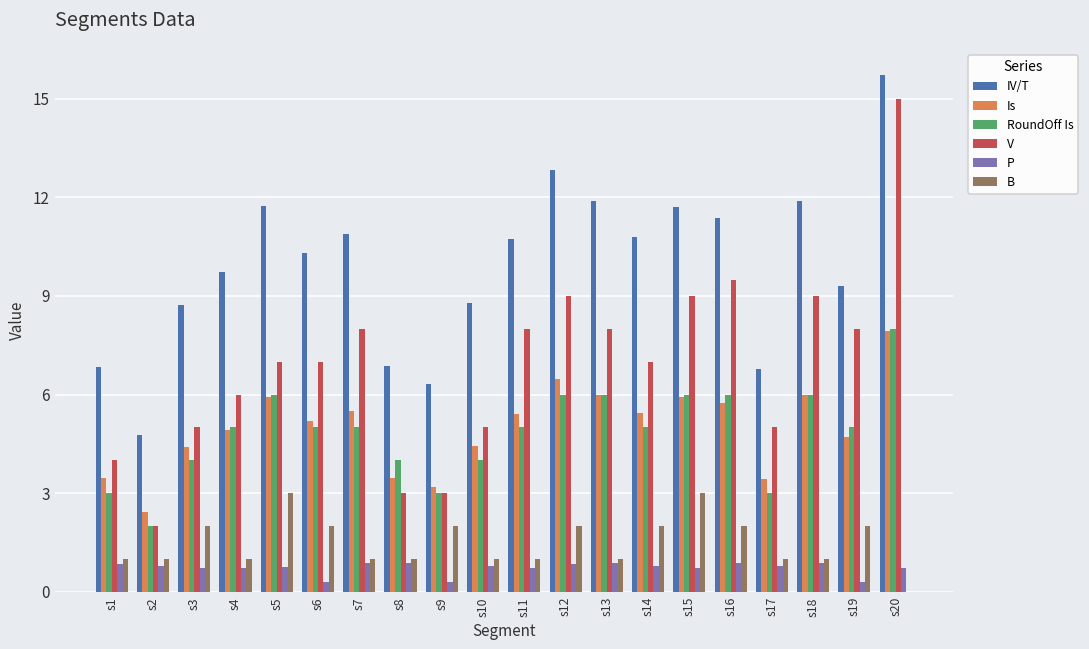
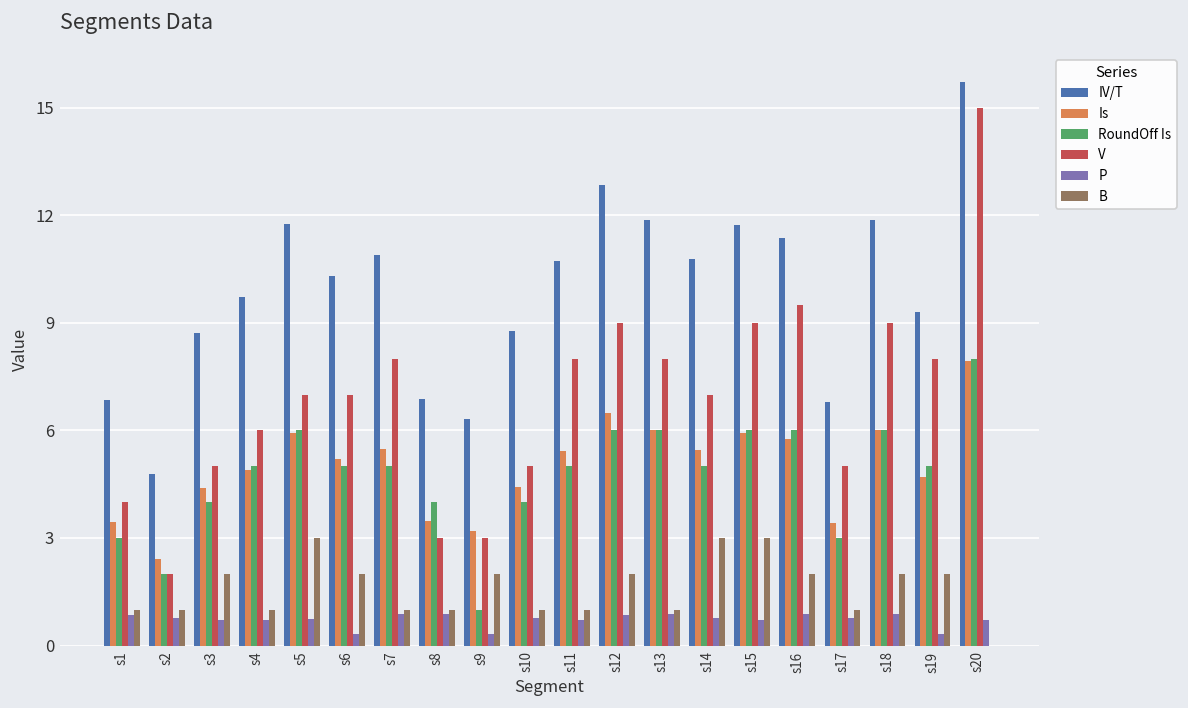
  {
    "RoundOff Is": {
      "s1": 3,
      "s2": 2,
      "s3": 4,
      "s4": 5,
      "s5": 6,
      "s6": 5,
      "s7": 5,
      "s8": 4,
-     "s9": 3,
+     "s9": 1,
      "s10": 4,
      "s11": 5,
      "s12": 6,
      "s13": 6,
      "s14": 5,
      "s15": 6,
      "s16": 6,
      "s17": 3,
      "s18": 6,
      "s19": 5,
      "s20": 8
    },
    "B": {
      "s1": 1,
      "s2": 1,
      "s3": 2,
      "s4": 1,
      "s5": 3,
      "s6": 2,
      "s7": 1,
      "s8": 1,
      "s9": 2,
      "s10": 1,
      "s11": 1,
      "s12": 2,
      "s13": 1,
-     "s14": 2,
+     "s14": 3,
      "s15": 3,
      "s16": 2,
      "s17": 1,
-     "s18": 1,
+     "s18": 2,
      "s19": 2,
      "s20": 0
    }
  }
